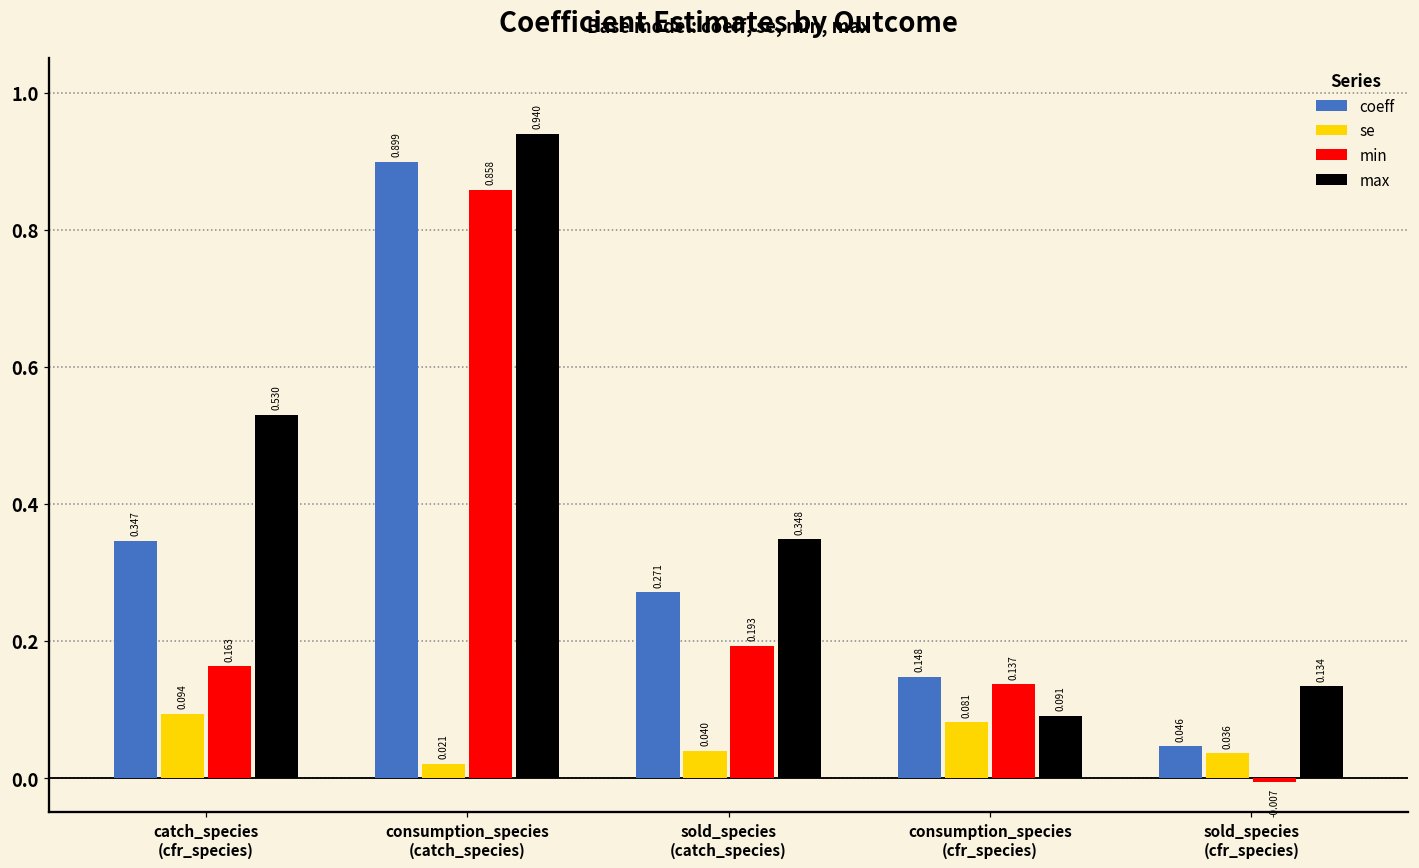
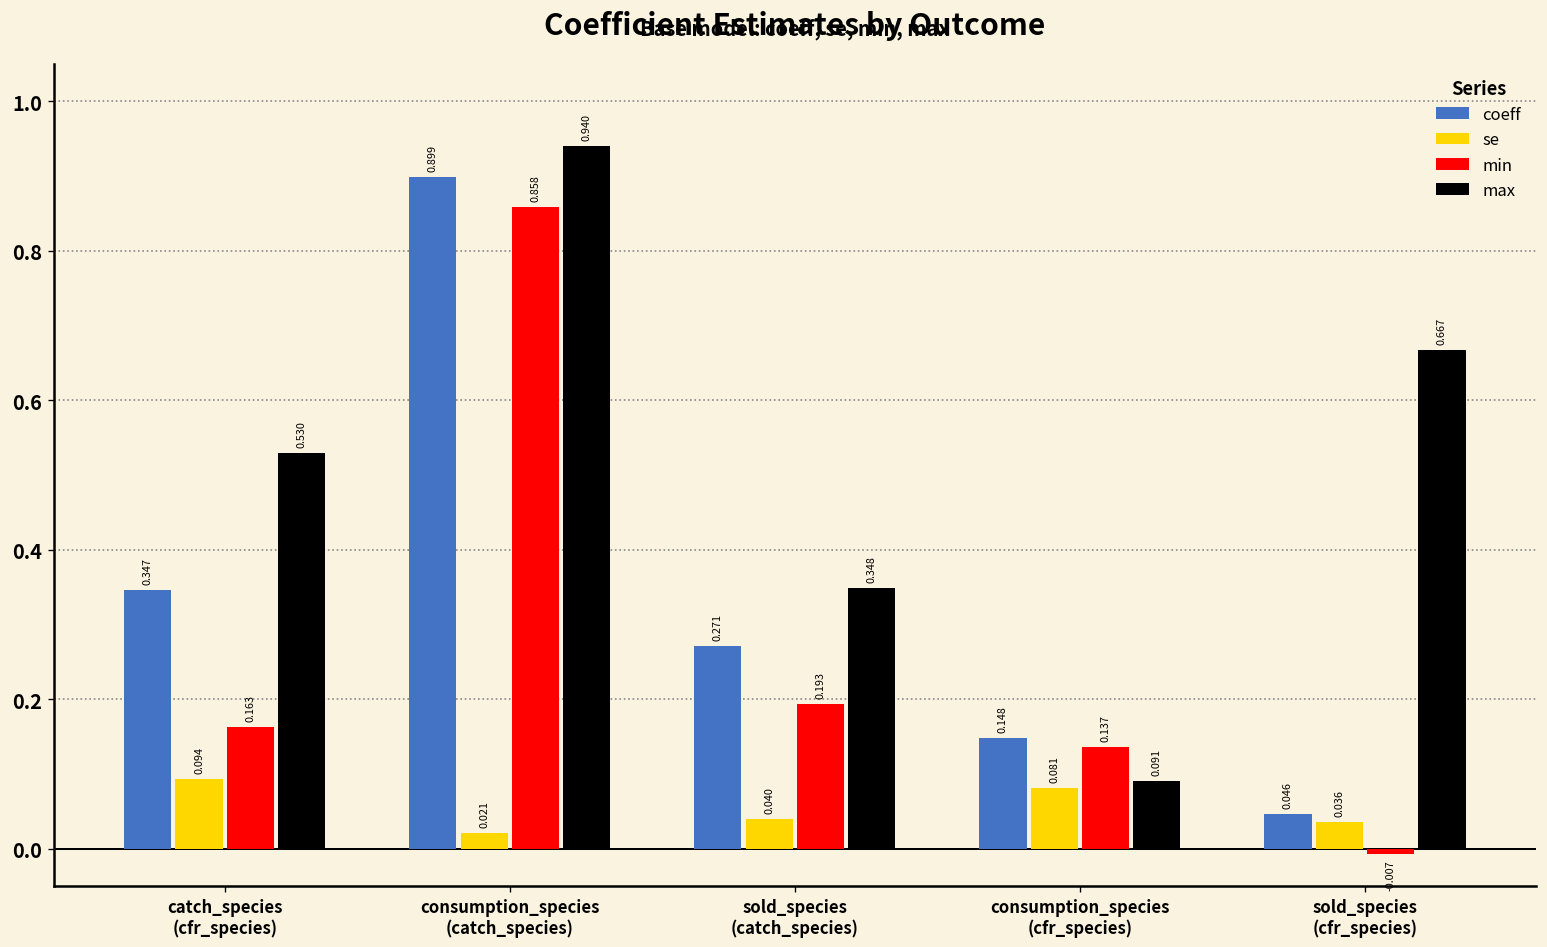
  {
    "coeff": {
      "catch_species (cfr_species)": 0.347,
      "consumption_species (catch_species)": 0.899,
      "sold_species (catch_species)": 0.271,
      "consumption_species (cfr_species)": 0.148,
      "sold_species (cfr_species)": 0.046
    },
    "se": {
      "catch_species (cfr_species)": 0.094,
      "consumption_species (catch_species)": 0.021,
      "sold_species (catch_species)": 0.040,
      "consumption_species (cfr_species)": 0.081,
      "sold_species (cfr_species)": 0.036
    },
    "min": {
      "catch_species (cfr_species)": 0.163,
      "consumption_species (catch_species)": 0.858,
      "sold_species (catch_species)": 0.193,
      "consumption_species (cfr_species)": 0.137,
      "sold_species (cfr_species)": -0.007
    },
    "max": {
      "catch_species (cfr_species)": 0.530,
      "consumption_species (catch_species)": 0.940,
      "sold_species (catch_species)": 0.348,
      "consumption_species (cfr_species)": 0.091,
-     "sold_species (cfr_species)": 0.134
+     "sold_species (cfr_species)": 0.667
    }
  }
